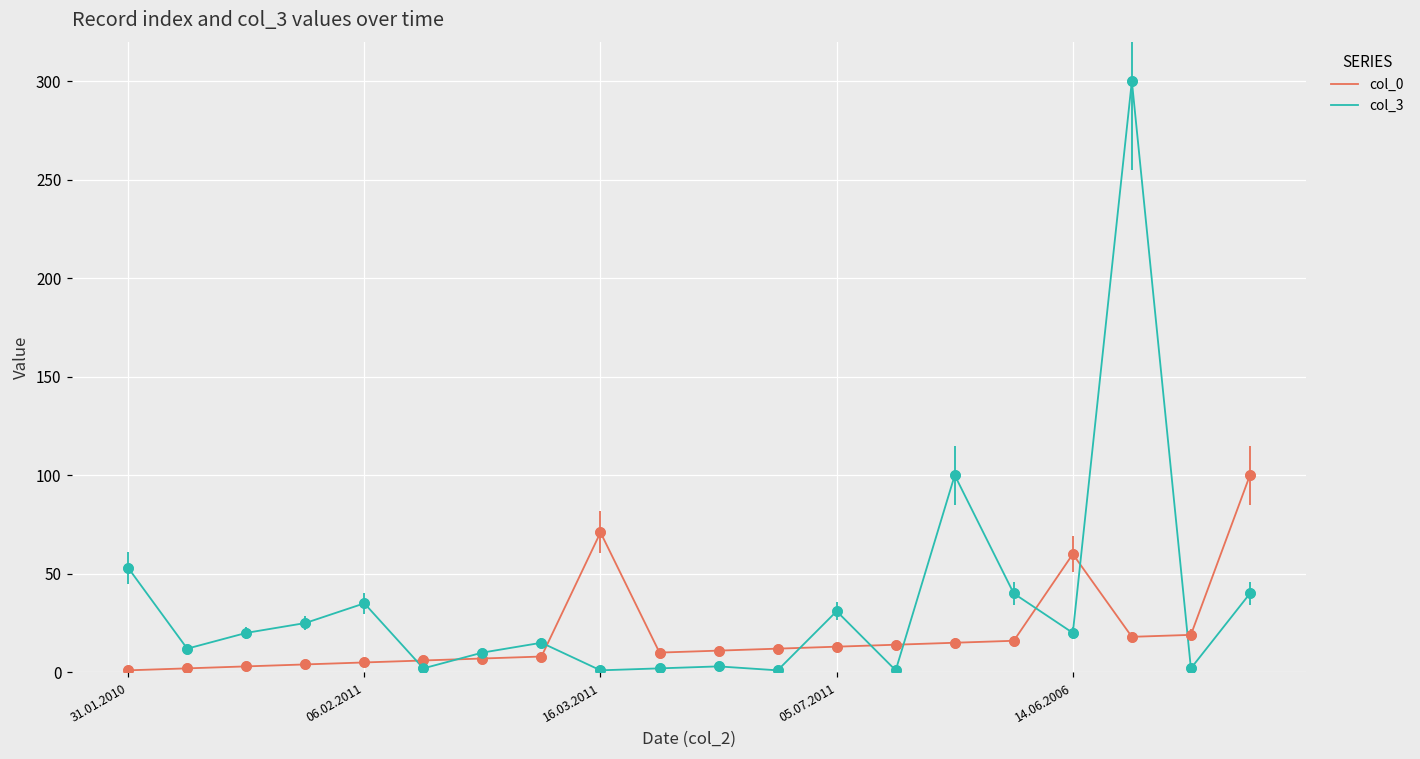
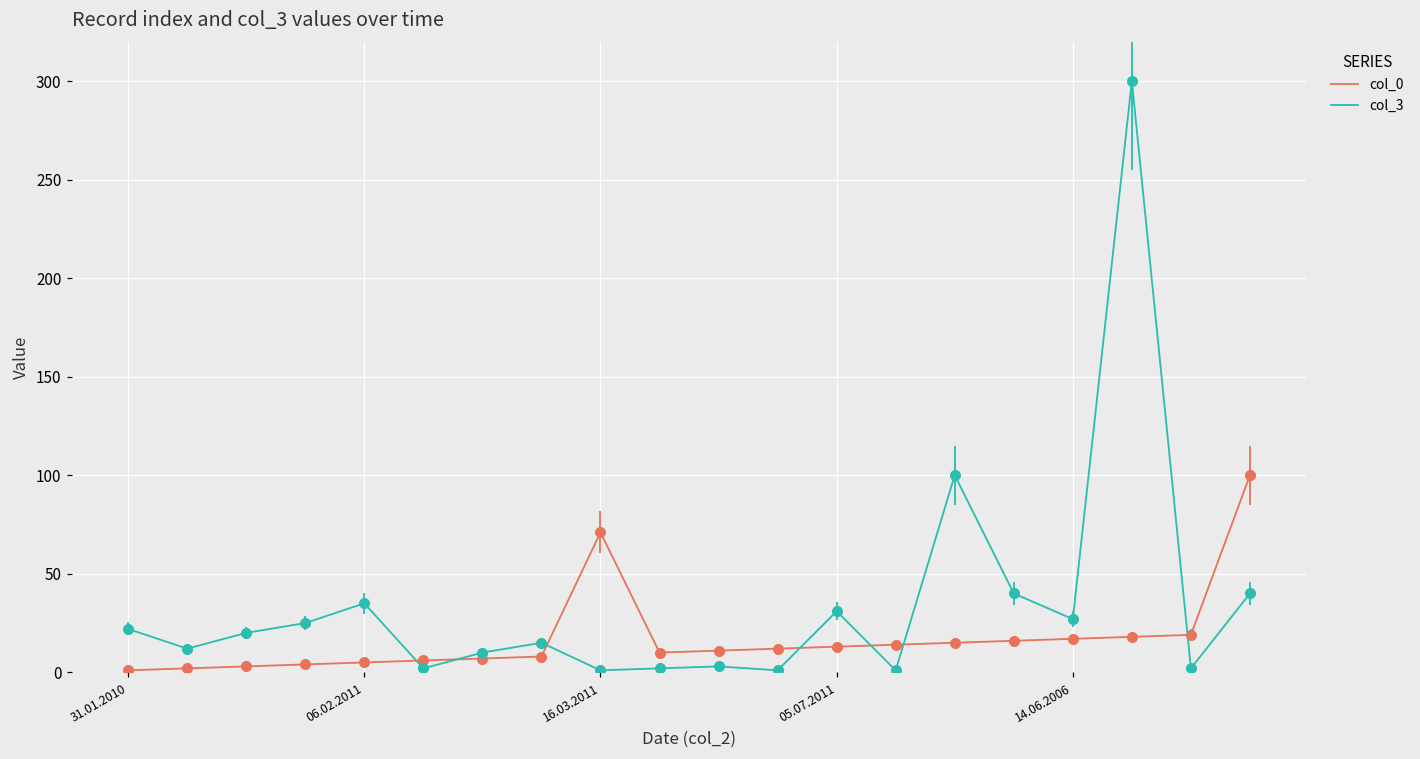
  {
    "col_0": {
      "31.01.2010": 1,
      "16.03.2011": 71,
      "05.07.2011": 13,
-     "14.06.2006": 60
+     "14.06.2006": 17
    },
    "col_3": {
-     "31.01.2010": 53,
+     "31.01.2010": 22,
      "16.03.2011": 1,
      "05.07.2011": 31,
-     "14.06.2006": 20
+     "14.06.2006": 27
    }
  }
